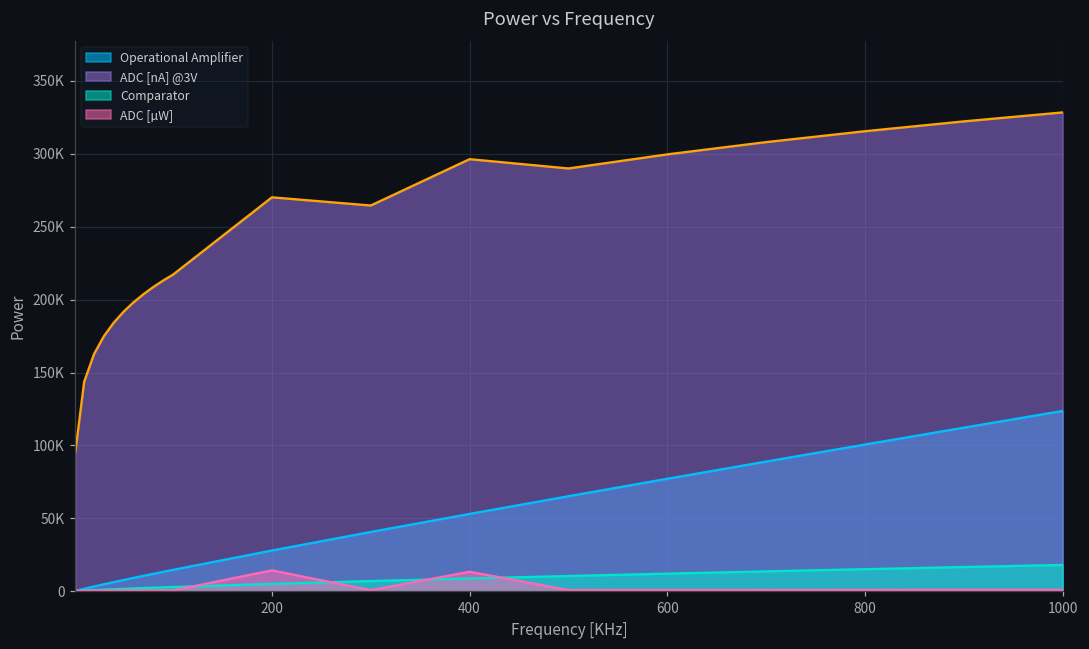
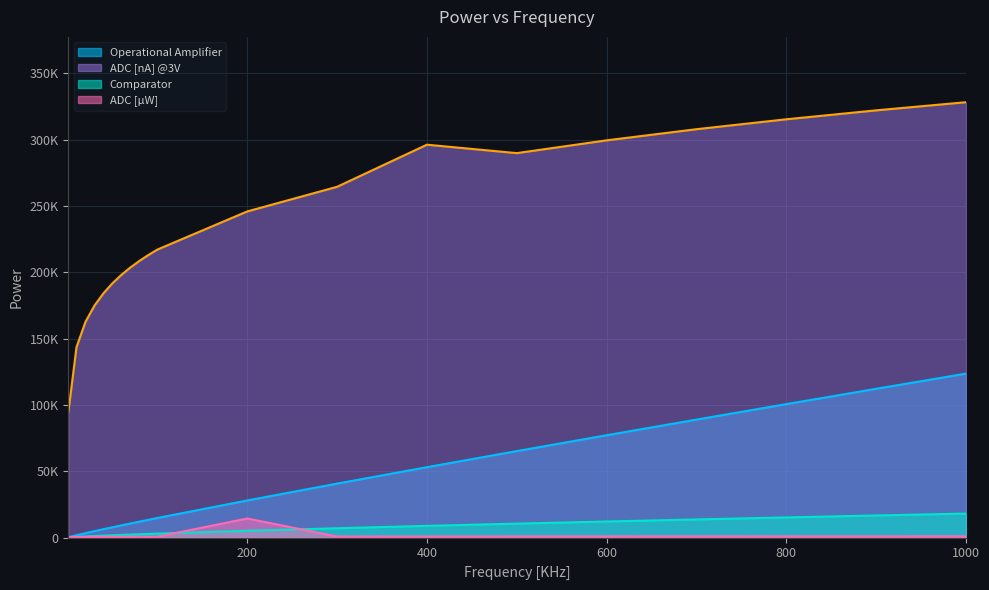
  {
    "ADC [nA] @3V": {
-     "200": 270000,
+     "200": 246000,
      "400": 296000,
      "600": 300000,
      "800": 315000,
      "1000": 328000
    },
    "ADC [µW]": {
      "200": 14000,
-     "400": 13000,
+     "400": 1000,
      "600": 1000,
      "800": 1000,
      "1000": 1000
    }
  }
